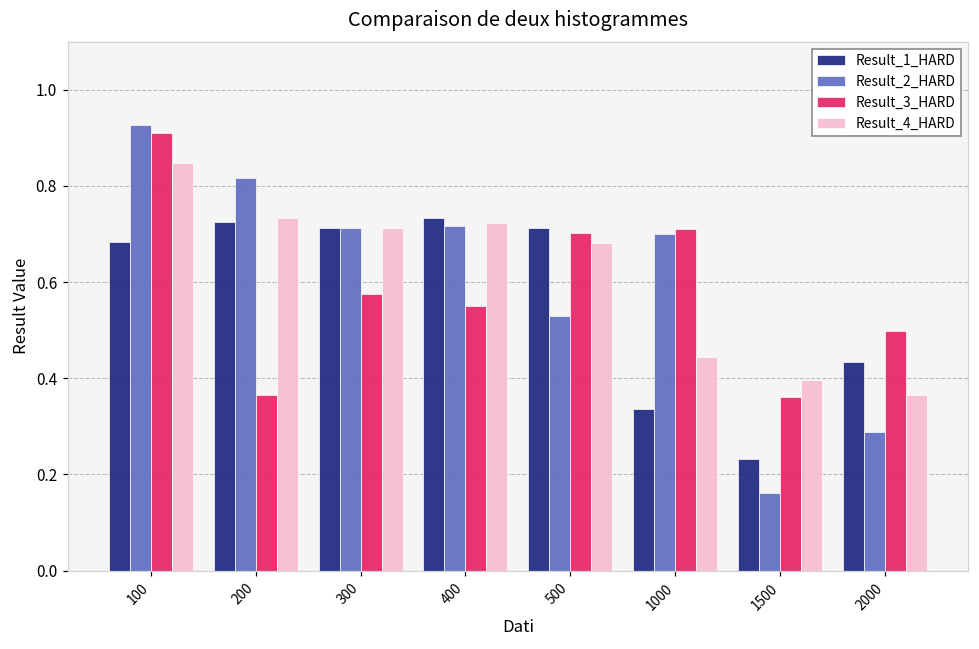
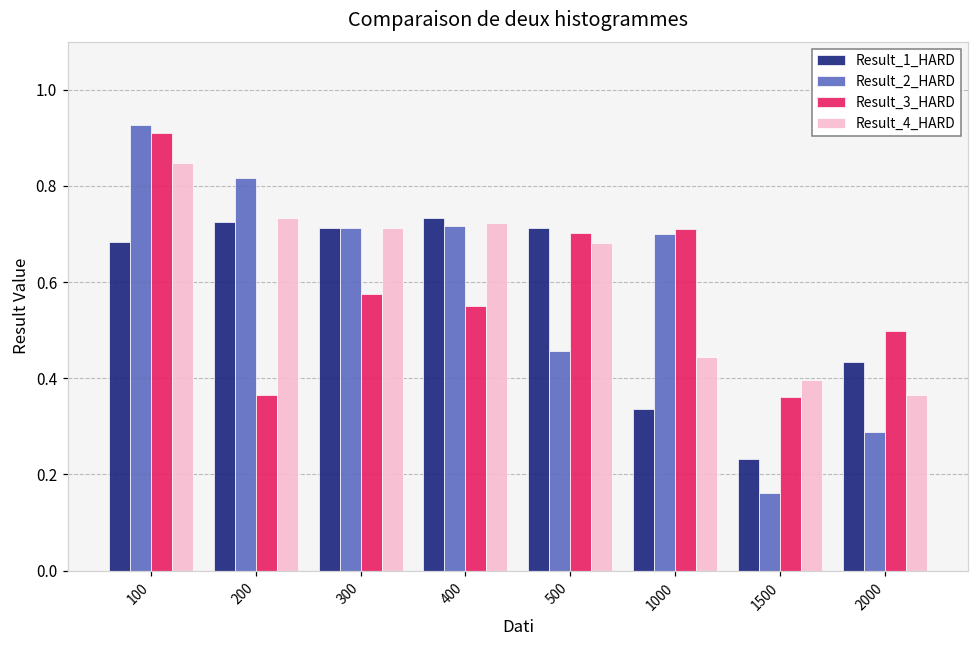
  {
    "Result_1_HARD": {
      "100": 0.68,
      "200": 0.72,
      "300": 0.71,
      "400": 0.73,
      "500": 0.71,
      "1000": 0.34,
      "1500": 0.23,
      "2000": 0.43
    },
    "Result_2_HARD": {
      "100": 0.93,
      "200": 0.82,
      "300": 0.71,
      "400": 0.72,
-     "500": 0.53,
+     "500": 0.46,
      "1000": 0.70,
      "1500": 0.16,
      "2000": 0.29
    },
    "Result_3_HARD": {
      "100": 0.91,
      "200": 0.37,
      "300": 0.58,
      "400": 0.55,
      "500": 0.70,
      "1000": 0.71,
      "1500": 0.36,
      "2000": 0.50
    },
    "Result_4_HARD": {
      "100": 0.85,
      "200": 0.73,
      "300": 0.71,
      "400": 0.72,
      "500": 0.68,
      "1000": 0.44,
      "1500": 0.40,
      "2000": 0.37
    }
  }
